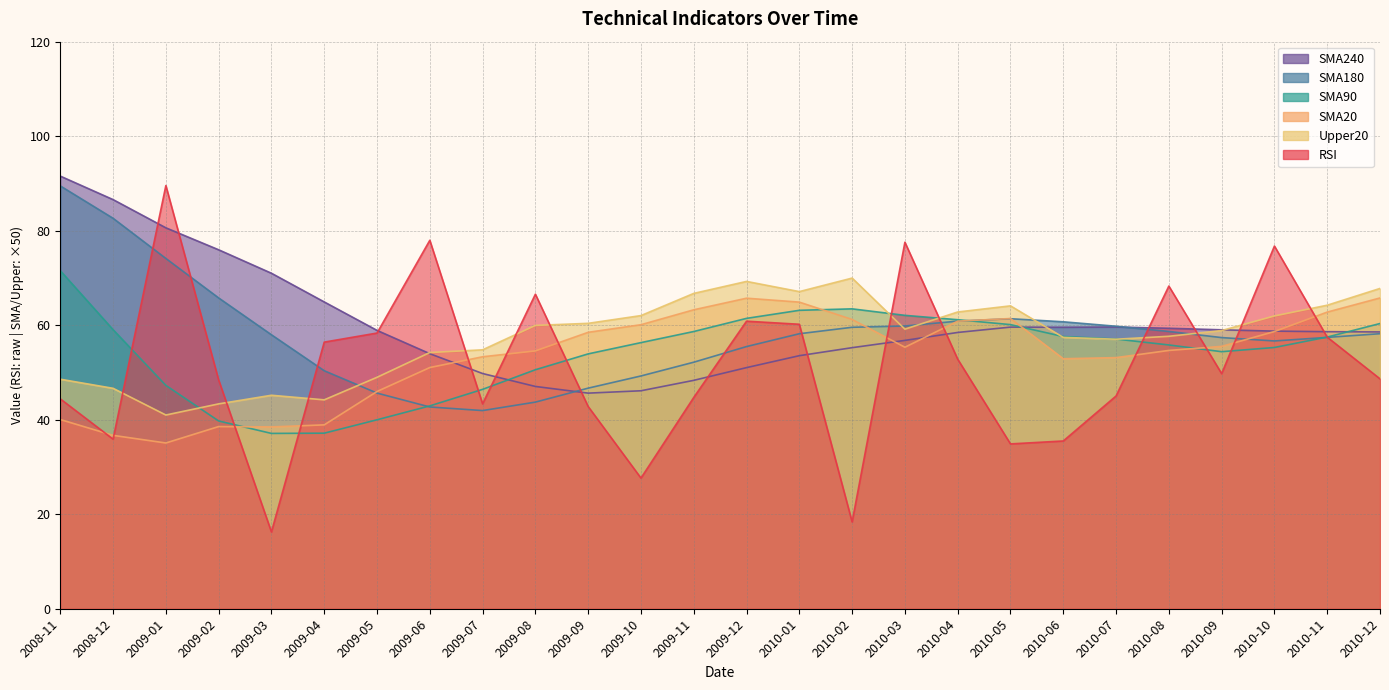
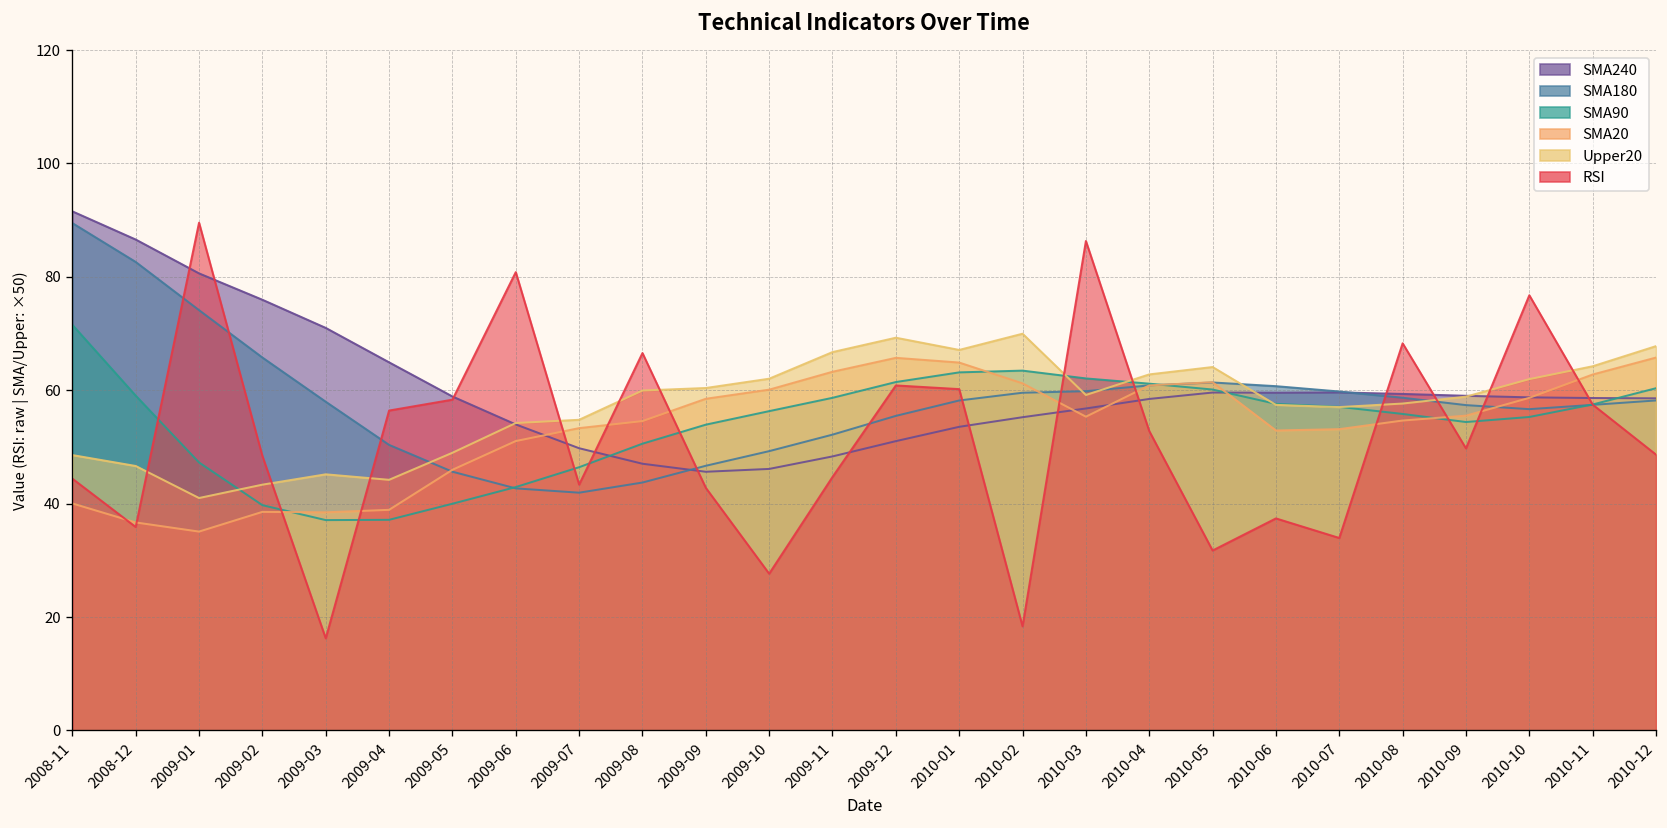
  {
    "RSI": {
      "2008-11": 44,
      "2008-12": 36,
      "2009-01": 90,
      "2009-02": 48,
      "2009-03": 16,
      "2009-04": 56,
      "2009-05": 58,
-     "2009-06": 78,
+     "2009-06": 81,
      "2009-07": 43,
      "2009-08": 67,
      "2009-09": 43,
      "2009-10": 28,
      "2009-11": 45,
      "2009-12": 61,
      "2010-01": 60,
      "2010-02": 18,
-     "2010-03": 78,
+     "2010-03": 86,
      "2010-04": 53,
-     "2010-05": 35,
-     "2010-06": 36,
-     "2010-07": 45,
+     "2010-05": 32,
+     "2010-06": 37,
+     "2010-07": 34,
      "2010-08": 68,
      "2010-09": 50,
      "2010-10": 77,
      "2010-12": 49
    }
  }
